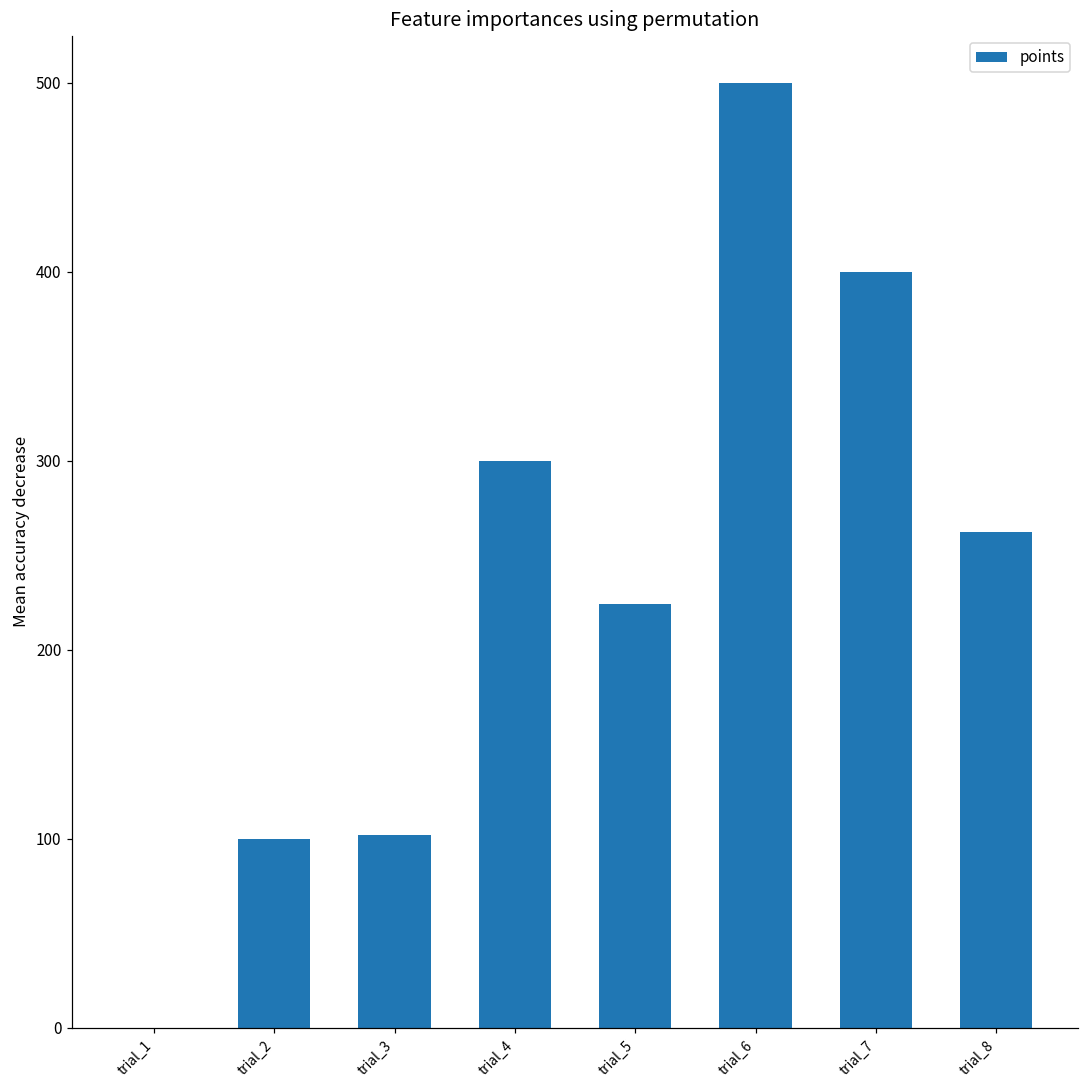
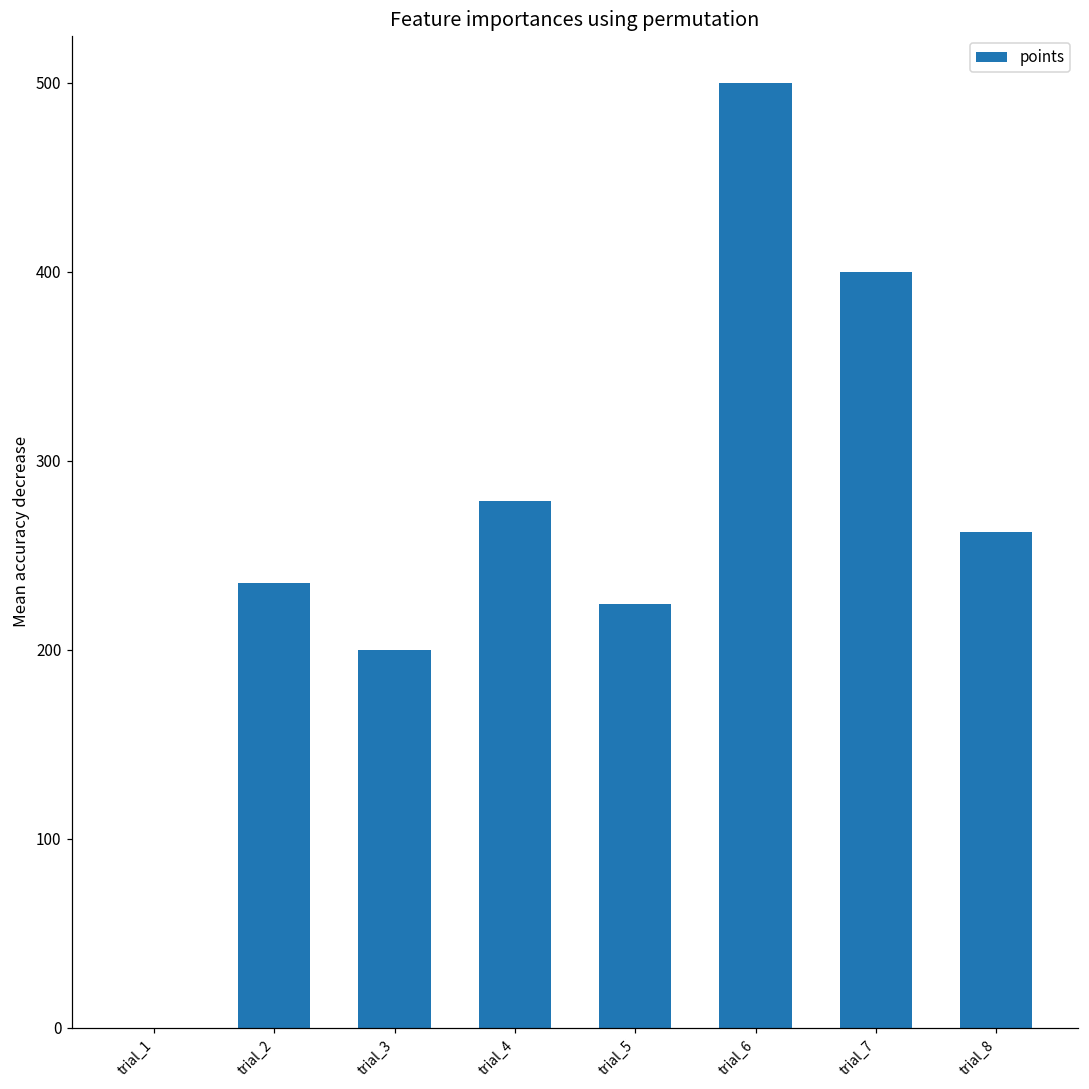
  {
    "trial_1": 0,
-   "trial_2": 100,
-   "trial_3": 102,
-   "trial_4": 300,
+   "trial_2": 236,
+   "trial_3": 200,
+   "trial_4": 279,
    "trial_5": 224,
    "trial_6": 500,
    "trial_7": 400,
    "trial_8": 262
  }
